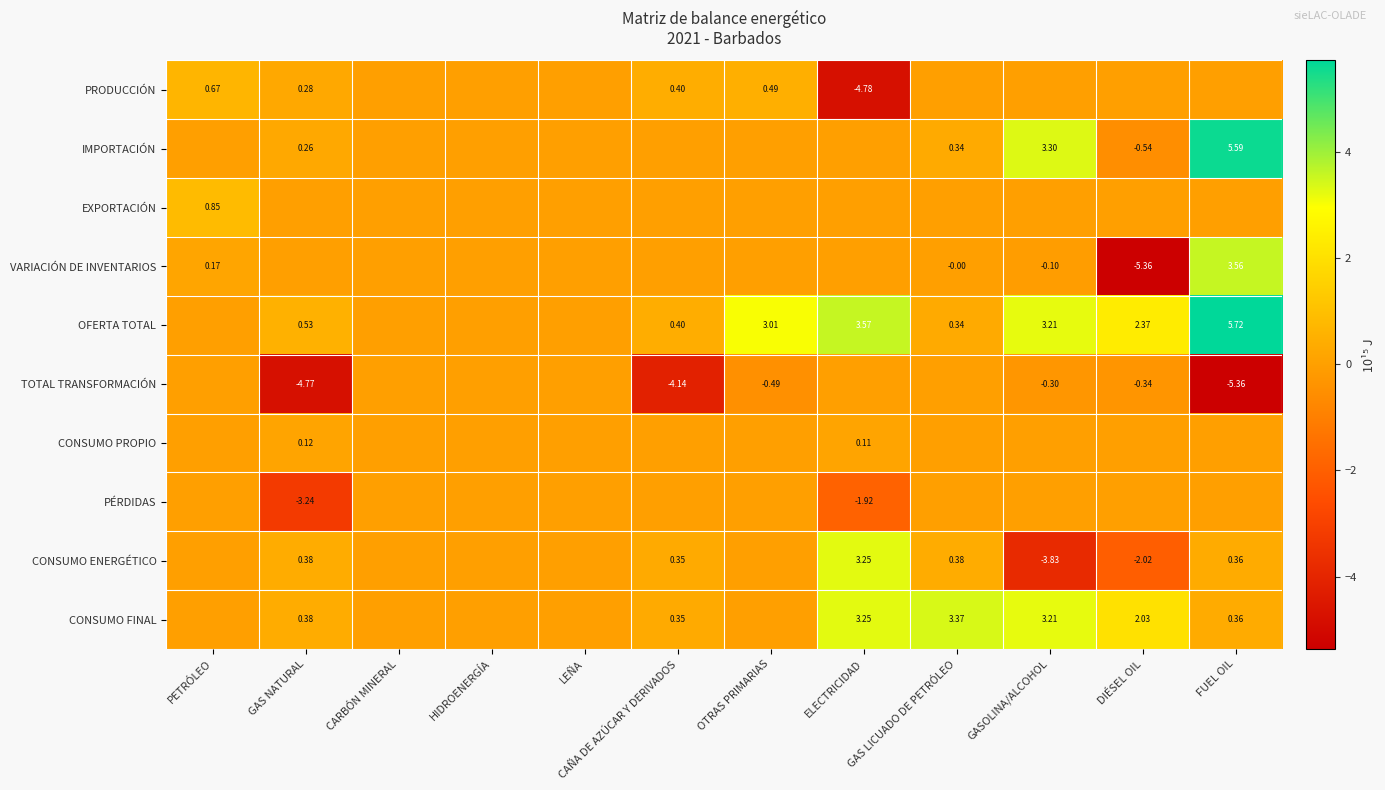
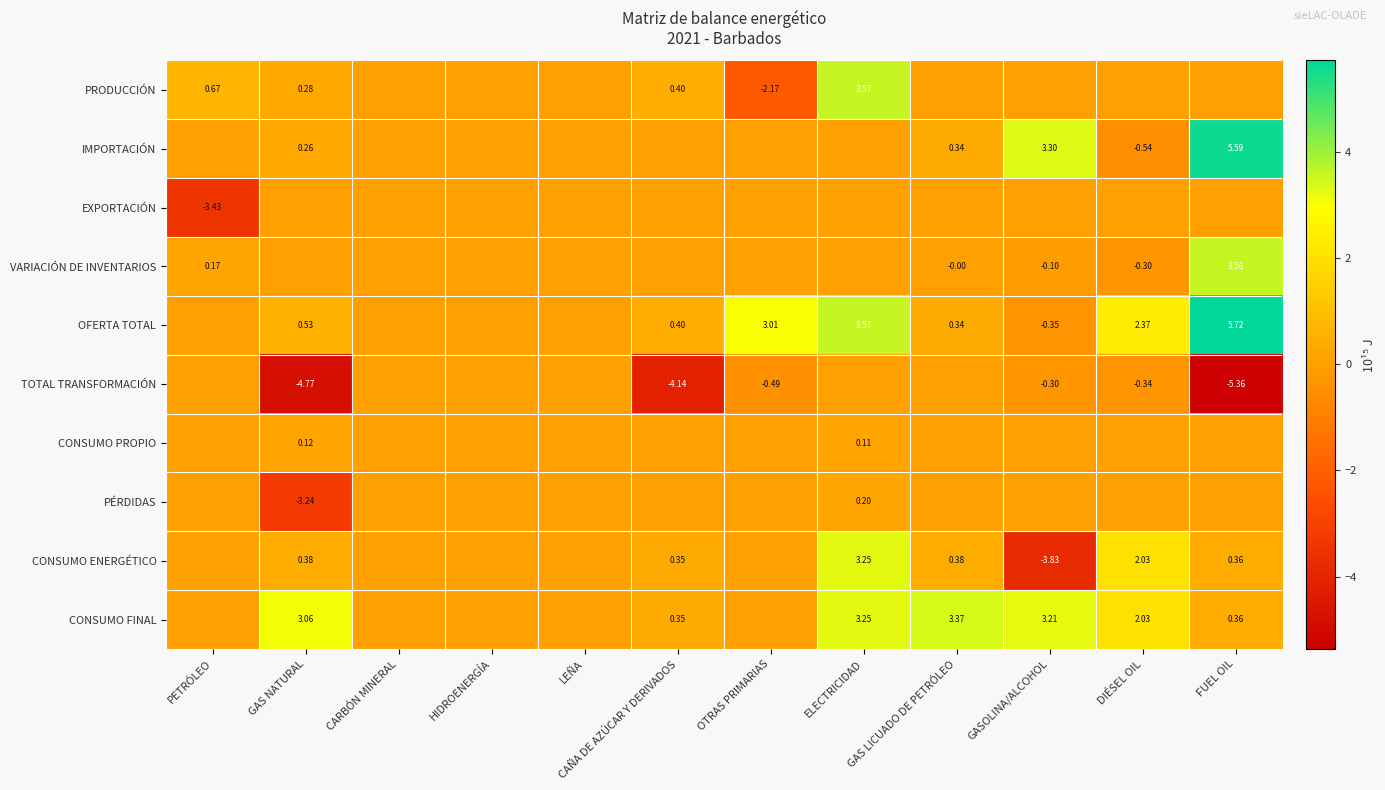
  {
    "PRODUCCIÓN": {
      "PETRÓLEO": 0.67,
      "GAS NATURAL": 0.28,
      "CAÑA DE AZÚCAR Y DERIVADOS": 0.40,
-     "OTRAS PRIMARIAS": 0.49,
-     "ELECTRICIDAD": -4.78
+     "OTRAS PRIMARIAS": -2.17,
+     "ELECTRICIDAD": 3.57
    },
    "IMPORTACIÓN": {
      "GAS NATURAL": 0.26,
      "GAS LICUADO DE PETRÓLEO": 0.34,
      "GASOLINA/ALCOHOL": 3.30,
      "DIÉSEL OIL": -0.54,
      "FUEL OIL": 5.59
    },
    "EXPORTACIÓN": {
-     "PETRÓLEO": 0.85
+     "PETRÓLEO": -3.43
    },
    "VARIACIÓN DE INVENTARIOS": {
      "PETRÓLEO": 0.17,
      "GAS LICUADO DE PETRÓLEO": -0.00,
      "GASOLINA/ALCOHOL": -0.10,
-     "DIÉSEL OIL": -5.36,
+     "DIÉSEL OIL": -0.30,
      "FUEL OIL": 3.56
    },
    "OFERTA TOTAL": {
      "GAS NATURAL": 0.53,
      "CAÑA DE AZÚCAR Y DERIVADOS": 0.40,
      "OTRAS PRIMARIAS": 3.01,
      "ELECTRICIDAD": 3.57,
      "GAS LICUADO DE PETRÓLEO": 0.34,
-     "GASOLINA/ALCOHOL": 3.21,
+     "GASOLINA/ALCOHOL": -0.35,
      "DIÉSEL OIL": 2.37,
      "FUEL OIL": 5.72
    },
    "TOTAL TRANSFORMACIÓN": {
      "GAS NATURAL": -4.77,
      "CAÑA DE AZÚCAR Y DERIVADOS": -4.14,
      "OTRAS PRIMARIAS": -0.49,
      "GASOLINA/ALCOHOL": -0.30,
      "DIÉSEL OIL": -0.34,
      "FUEL OIL": -5.36
    },
    "CONSUMO PROPIO": {
      "GAS NATURAL": 0.12,
      "ELECTRICIDAD": 0.11
    },
    "PÉRDIDAS": {
      "GAS NATURAL": -3.24,
-     "ELECTRICIDAD": -1.92
+     "ELECTRICIDAD": 0.20
    },
    "CONSUMO ENERGÉTICO": {
      "GAS NATURAL": 0.38,
      "CAÑA DE AZÚCAR Y DERIVADOS": 0.35,
      "ELECTRICIDAD": 3.25,
      "GAS LICUADO DE PETRÓLEO": 0.38,
      "GASOLINA/ALCOHOL": -3.83,
-     "DIÉSEL OIL": -2.02,
+     "DIÉSEL OIL": 2.03,
      "FUEL OIL": 0.36
    },
    "CONSUMO FINAL": {
-     "GAS NATURAL": 0.38,
+     "GAS NATURAL": 3.06,
      "CAÑA DE AZÚCAR Y DERIVADOS": 0.35,
      "ELECTRICIDAD": 3.25,
      "GAS LICUADO DE PETRÓLEO": 3.37,
      "GASOLINA/ALCOHOL": 3.21,
      "DIÉSEL OIL": 2.03,
      "FUEL OIL": 0.36
    }
  }
